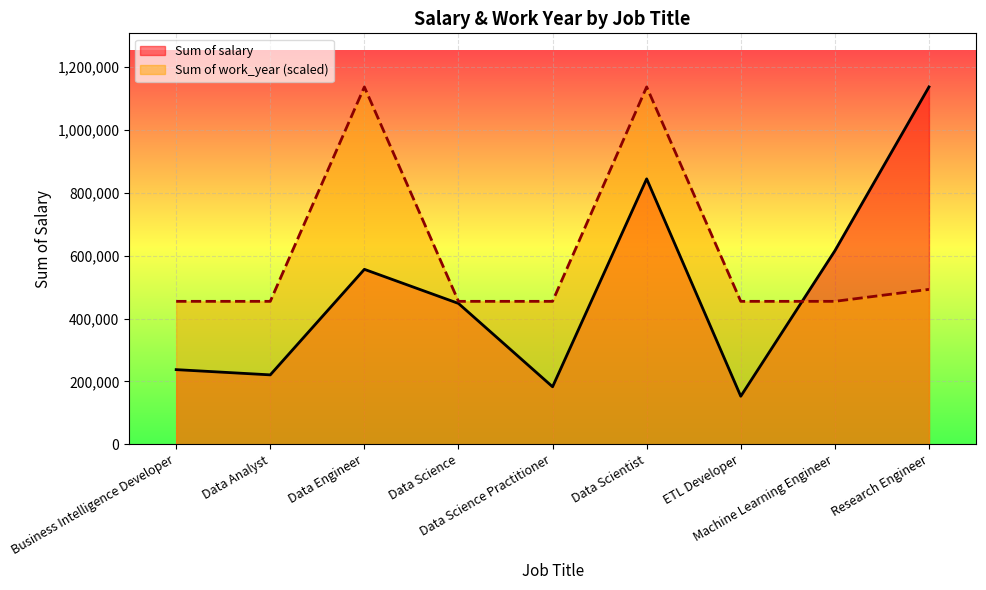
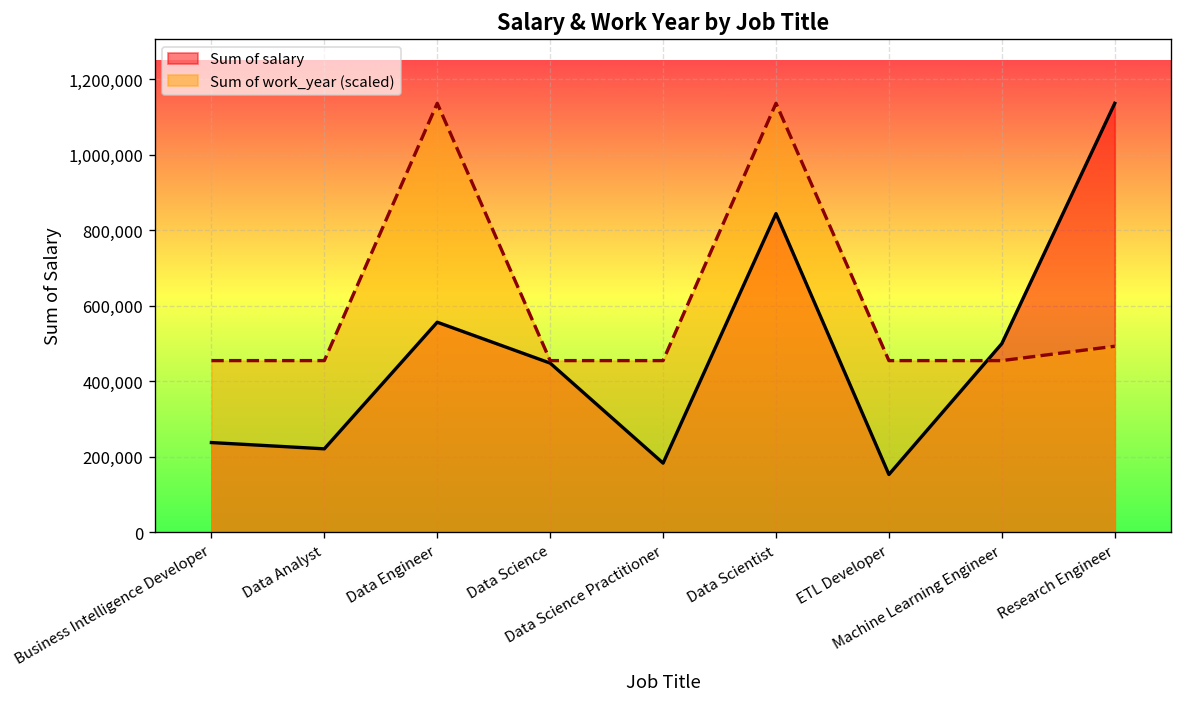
  {
    "Sum of salary": {
      "Business Intelligence Developer": "240,000",
      "Data Analyst": "220,000",
      "Data Engineer": "560,000",
      "Data Science Practitioner": "180,000",
      "Data Scientist": "840,000",
      "ETL Developer": "150,000",
-     "Machine Learning Engineer": "620,000",
+     "Machine Learning Engineer": "500,000",
      "Research Engineer": "1,140,000"
    },
    "Sum of work_year (scaled)": {
      "Business Intelligence Developer": "450,000",
      "Data Analyst": "450,000",
      "Data Engineer": "1,140,000",
      "Data Science Practitioner": "450,000",
      "Data Scientist": "1,140,000",
      "ETL Developer": "450,000",
      "Machine Learning Engineer": "450,000",
      "Research Engineer": "490,000"
    }
  }
